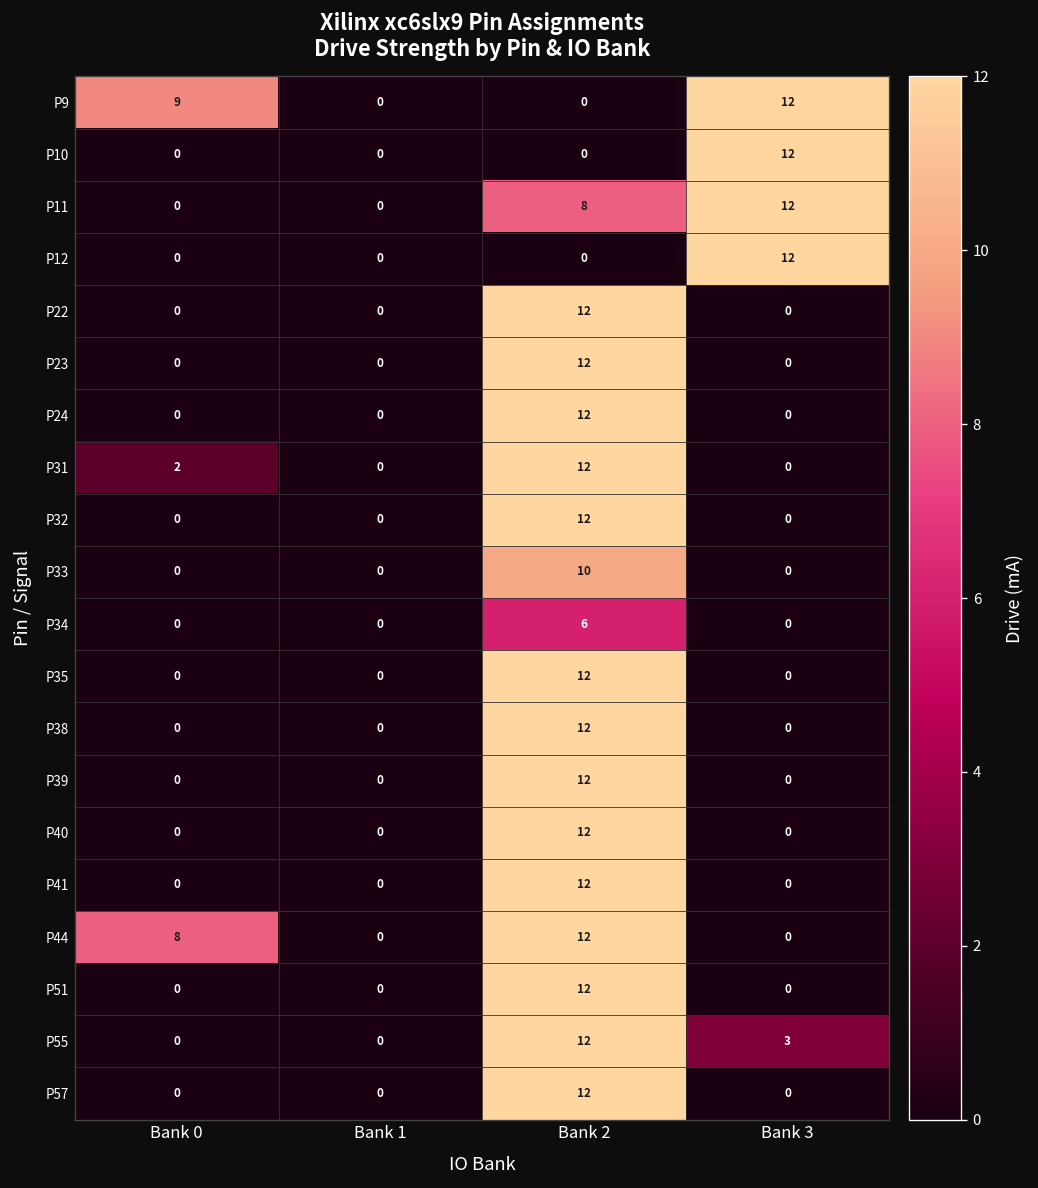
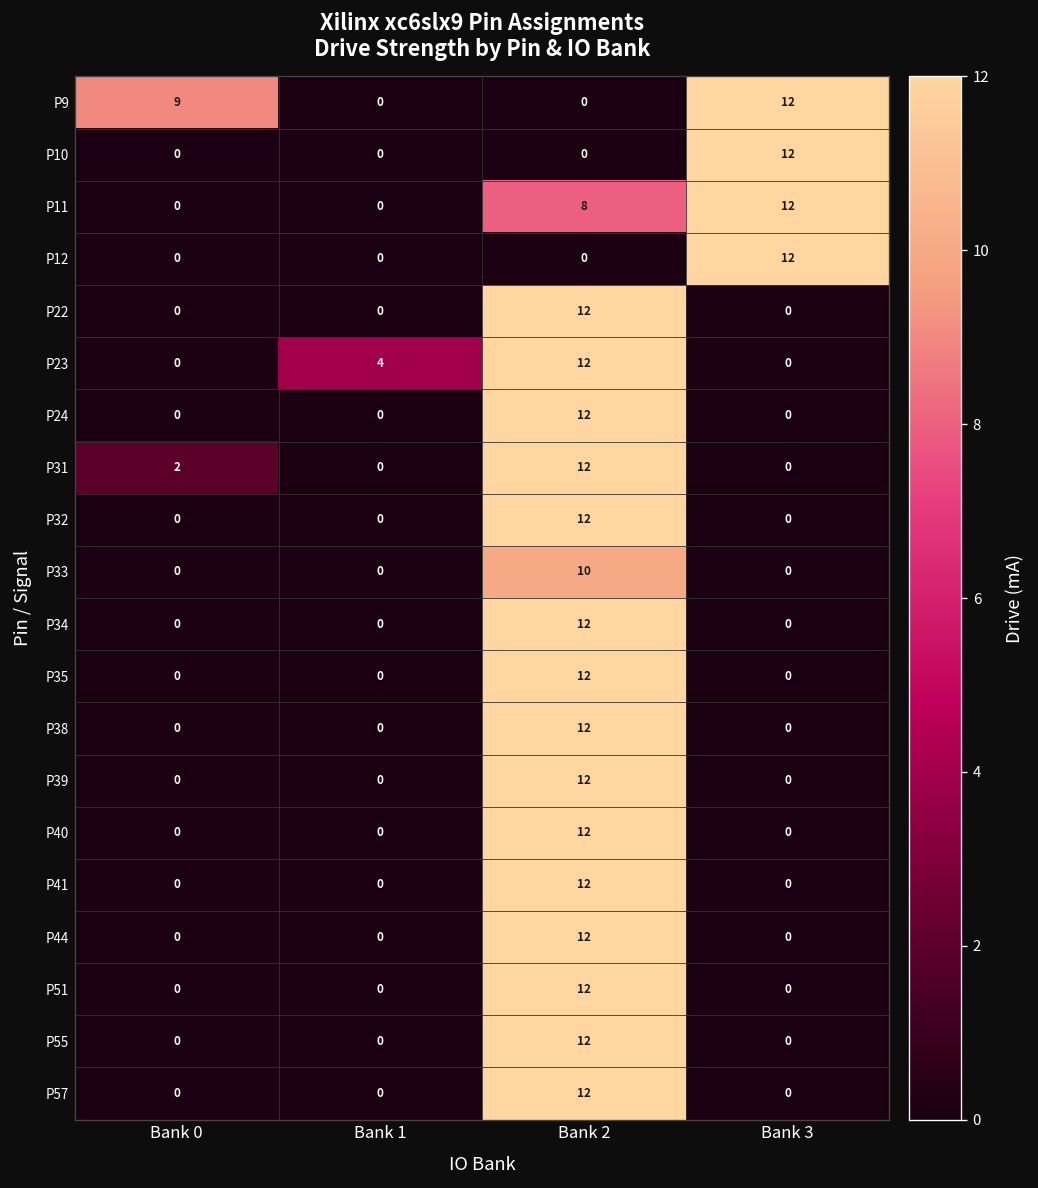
  {
    "P9": {
      "Bank 0": 9,
      "Bank 1": 0,
      "Bank 2": 0,
      "Bank 3": 12
    },
    "P10": {
      "Bank 0": 0,
      "Bank 1": 0,
      "Bank 2": 0,
      "Bank 3": 12
    },
    "P11": {
      "Bank 0": 0,
      "Bank 1": 0,
      "Bank 2": 8,
      "Bank 3": 12
    },
    "P12": {
      "Bank 0": 0,
      "Bank 1": 0,
      "Bank 2": 0,
      "Bank 3": 12
    },
    "P22": {
      "Bank 0": 0,
      "Bank 1": 0,
      "Bank 2": 12,
      "Bank 3": 0
    },
    "P23": {
      "Bank 0": 0,
-     "Bank 1": 0,
+     "Bank 1": 4,
      "Bank 2": 12,
      "Bank 3": 0
    },
    "P24": {
      "Bank 0": 0,
      "Bank 1": 0,
      "Bank 2": 12,
      "Bank 3": 0
    },
    "P31": {
      "Bank 0": 2,
      "Bank 1": 0,
      "Bank 2": 12,
      "Bank 3": 0
    },
    "P32": {
      "Bank 0": 0,
      "Bank 1": 0,
      "Bank 2": 12,
      "Bank 3": 0
    },
    "P33": {
      "Bank 0": 0,
      "Bank 1": 0,
      "Bank 2": 10,
      "Bank 3": 0
    },
    "P34": {
      "Bank 0": 0,
      "Bank 1": 0,
-     "Bank 2": 6,
+     "Bank 2": 12,
      "Bank 3": 0
    },
    "P35": {
      "Bank 0": 0,
      "Bank 1": 0,
      "Bank 2": 12,
      "Bank 3": 0
    },
    "P38": {
      "Bank 0": 0,
      "Bank 1": 0,
      "Bank 2": 12,
      "Bank 3": 0
    },
    "P39": {
      "Bank 0": 0,
      "Bank 1": 0,
      "Bank 2": 12,
      "Bank 3": 0
    },
    "P40": {
      "Bank 0": 0,
      "Bank 1": 0,
      "Bank 2": 12,
      "Bank 3": 0
    },
    "P41": {
      "Bank 0": 0,
      "Bank 1": 0,
      "Bank 2": 12,
      "Bank 3": 0
    },
    "P44": {
-     "Bank 0": 8,
+     "Bank 0": 0,
      "Bank 1": 0,
      "Bank 2": 12,
      "Bank 3": 0
    },
    "P51": {
      "Bank 0": 0,
      "Bank 1": 0,
      "Bank 2": 12,
      "Bank 3": 0
    },
    "P55": {
      "Bank 0": 0,
      "Bank 1": 0,
      "Bank 2": 12,
-     "Bank 3": 3
+     "Bank 3": 0
    },
    "P57": {
      "Bank 0": 0,
      "Bank 1": 0,
      "Bank 2": 12,
      "Bank 3": 0
    }
  }
